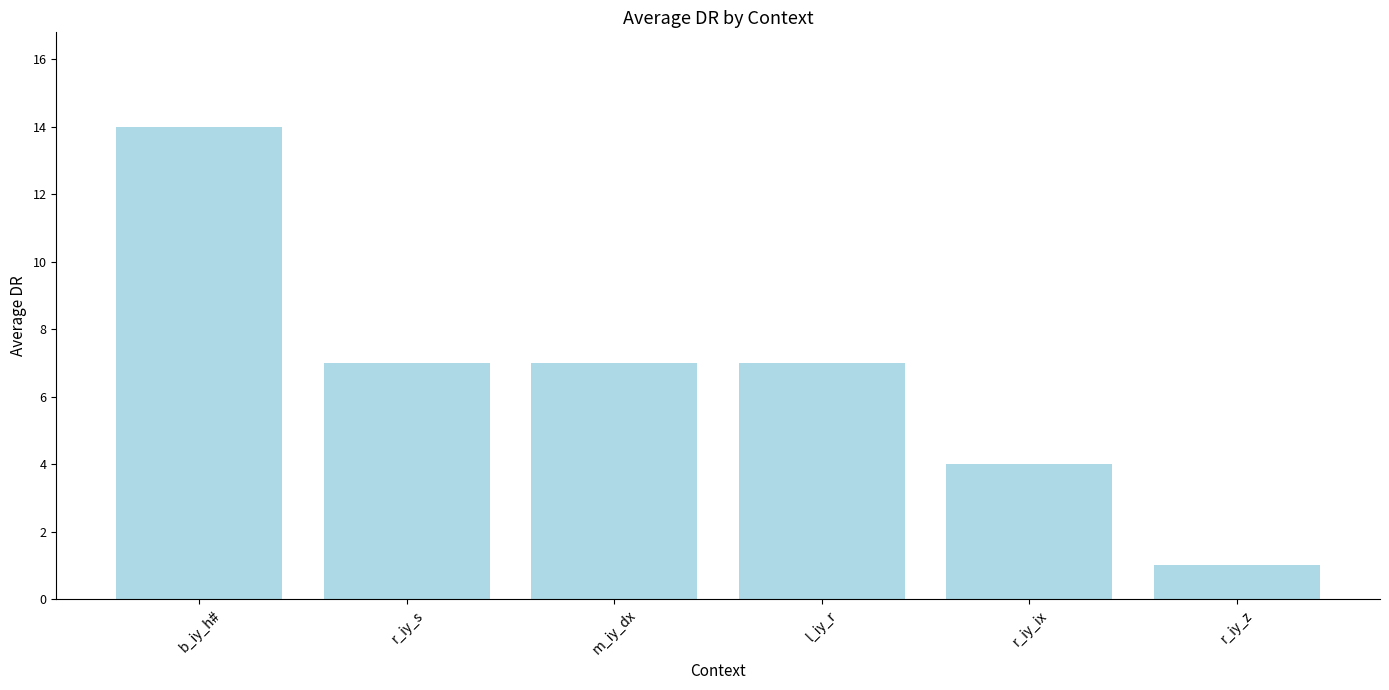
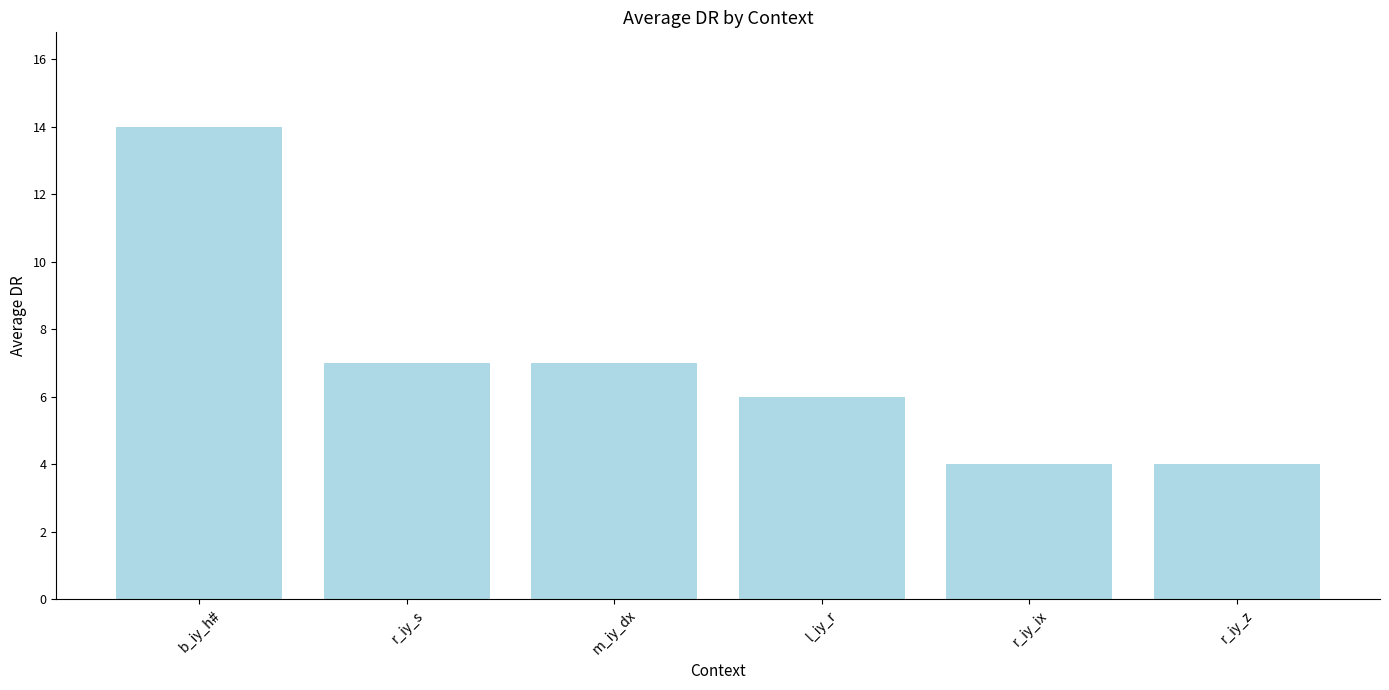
  {
    "b_iy_h#": 14,
    "r_iy_s": 7,
    "m_iy_dx": 7,
-   "l_iy_r": 7,
+   "l_iy_r": 6,
    "r_iy_ix": 4,
-   "r_iy_z": 1
+   "r_iy_z": 4
  }
